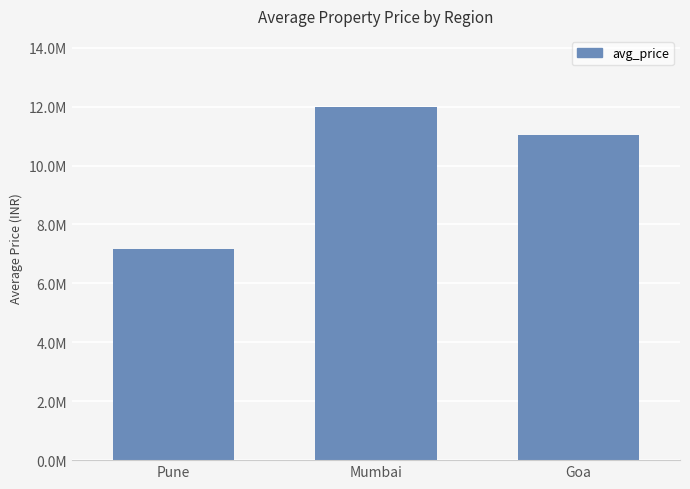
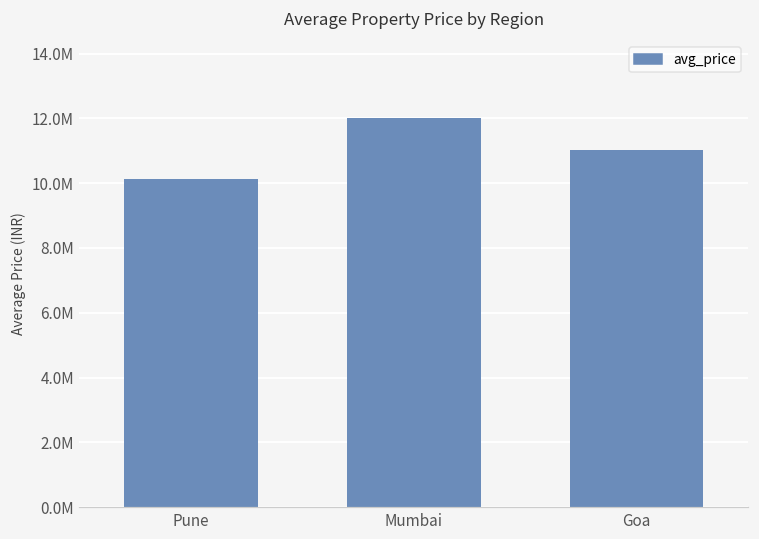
  {
-   "Pune": 7200000,
+   "Pune": 10100000,
    "Mumbai": 12000000,
    "Goa": 11000000
  }
